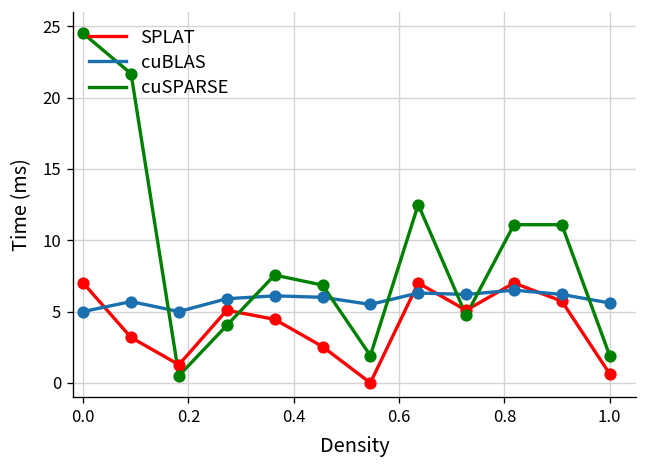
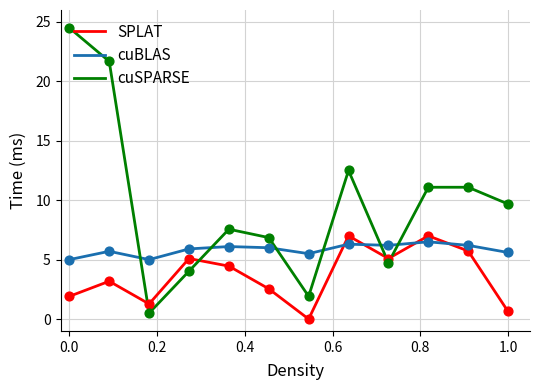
  {
    "SPLAT": {
-     "0.0": 7.0,
+     "0.0": 1.9,
      "1.0": 0.6
    },
    "cuBLAS": {
      "0.0": 5.0,
      "1.0": 5.6
    },
    "cuSPARSE": {
      "0.0": 24.5,
-     "1.0": 1.9
+     "1.0": 9.7
    }
  }
